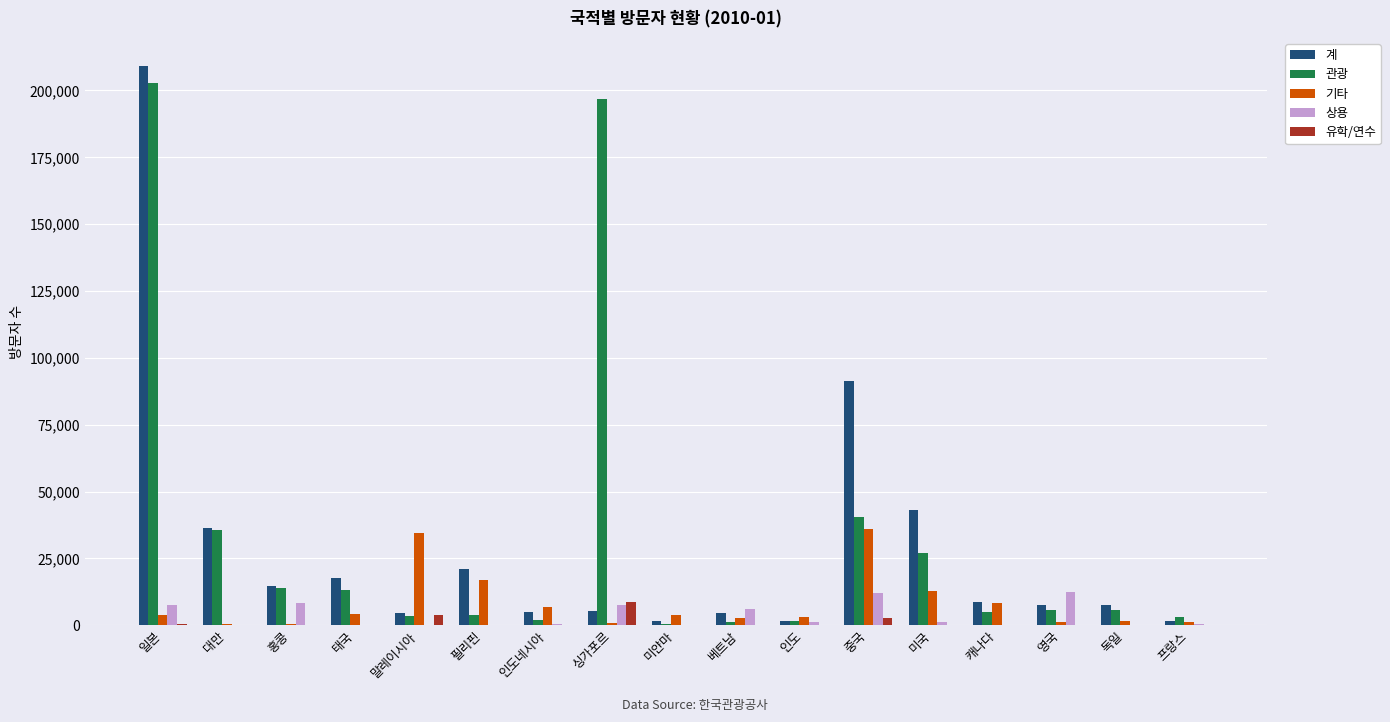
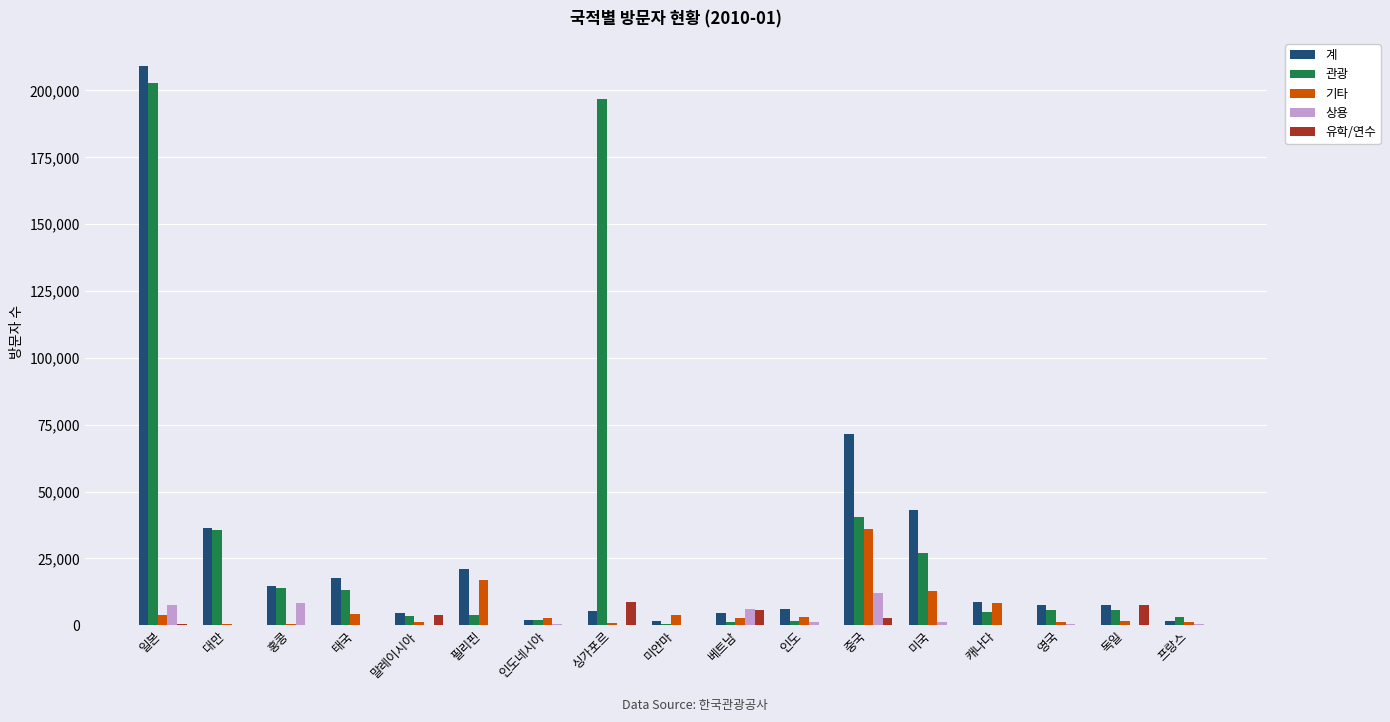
  {
    "계": {
      "일본": "209,000",
      "대만": "36,000",
      "홍콩": "15,000",
      "태국": "18,000",
      "말레이시아": "5,000",
      "필리핀": "21,000",
-     "인도네시아": "5,000",
+     "인도네시아": "2,000",
      "싱가포르": "5,000",
      "미얀마": "2,000",
      "베트남": "5,000",
-     "인도": "2,000",
-     "중국": "91,000",
+     "인도": "6,000",
+     "중국": "72,000",
      "미국": "43,000",
      "캐나다": "9,000",
      "영국": "8,000",
      "독일": "8,000",
      "프랑스": "1,000"
    },
    "관광": {
      "일본": "203,000",
      "대만": "36,000",
      "홍콩": "14,000",
      "태국": "13,000",
      "말레이시아": "3,000",
      "필리핀": "4,000",
      "인도네시아": "2,000",
      "싱가포르": "197,000",
      "베트남": "1,000",
      "인도": "2,000",
      "중국": "40,000",
      "미국": "27,000",
      "캐나다": "5,000",
      "영국": "6,000",
      "독일": "6,000",
      "프랑스": "3,000"
    },
    "기타": {
      "일본": "4,000",
      "태국": "4,000",
-     "말레이시아": "35,000",
+     "말레이시아": "1,000",
      "필리핀": "17,000",
-     "인도네시아": "7,000",
+     "인도네시아": "3,000",
      "싱가포르": "1,000",
      "미얀마": "4,000",
      "베트남": "3,000",
      "인도": "3,000",
      "중국": "36,000",
      "미국": "13,000",
      "캐나다": "8,000",
      "영국": "1,000",
      "독일": "1,000",
      "프랑스": "1,000"
    },
    "상용": {
      "일본": "8,000",
      "홍콩": "8,000",
-     "싱가포르": "7,000",
+     "싱가포르": "0",
      "베트남": "6,000",
      "인도": "1,000",
      "중국": "12,000",
      "미국": "1,000",
-     "영국": "13,000"
+     "영국": "0"
    },
    "유학/연수": {
      "말레이시아": "4,000",
      "싱가포르": "9,000",
-     "베트남": "0",
+     "베트남": "6,000",
      "중국": "3,000",
-     "독일": "0"
+     "독일": "8,000"
    }
  }
